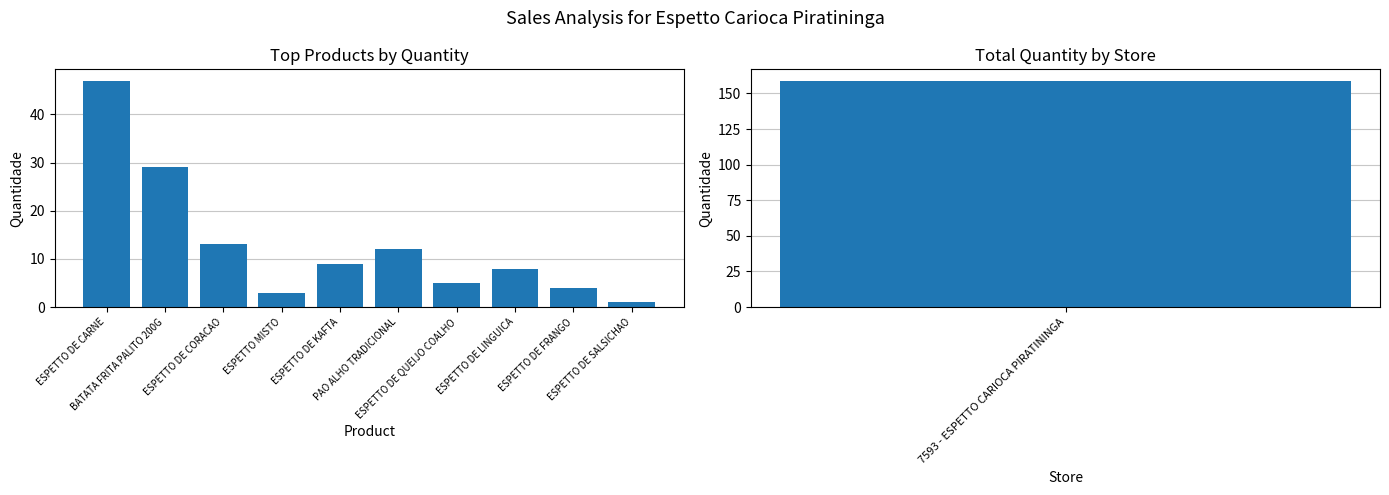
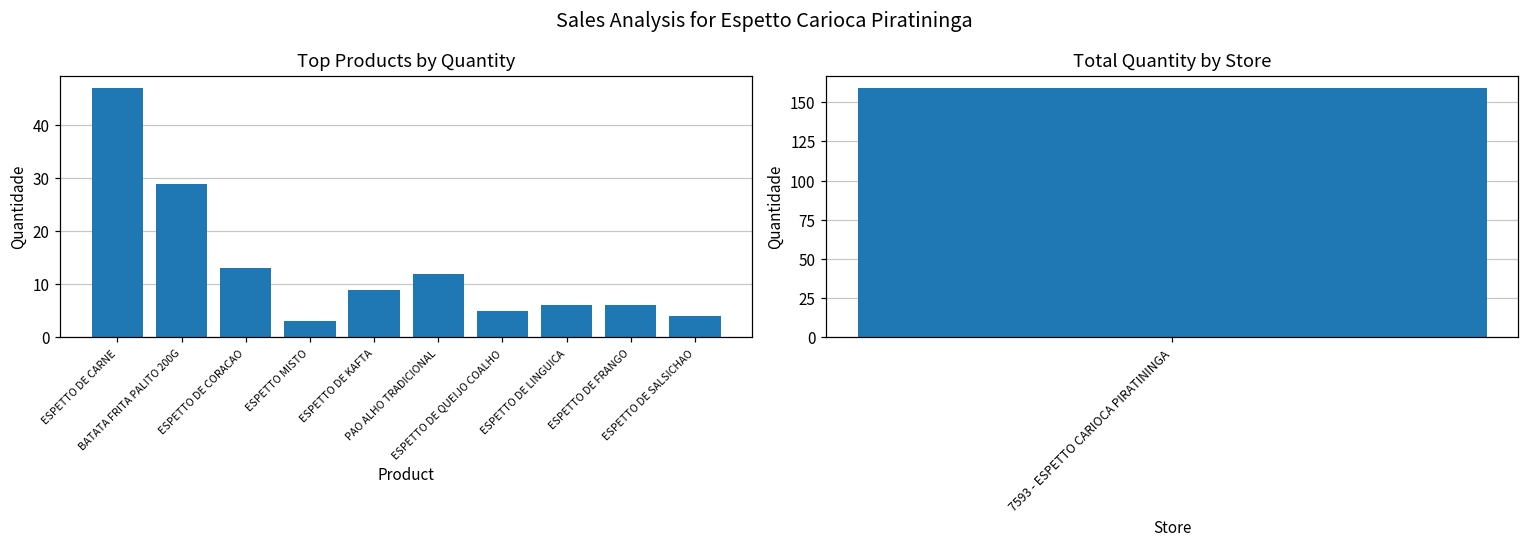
  {
    "Top Products by Quantity": {
      "ESPETTO DE CARNE": 47,
      "BATATA FRITA PALITO 200G": 29,
      "ESPETTO DE CORACAO": 13,
      "ESPETTO MISTO": 3,
      "ESPETTO DE KAFTA": 9,
      "PAO ALHO TRADICIONAL": 12,
      "ESPETTO DE QUEIJO COALHO": 5,
-     "ESPETTO DE LINGUICA": 8,
-     "ESPETTO DE FRANGO": 4,
-     "ESPETTO DE SALSICHAO": 1
+     "ESPETTO DE LINGUICA": 6,
+     "ESPETTO DE FRANGO": 6,
+     "ESPETTO DE SALSICHAO": 4
    },
    "Total Quantity by Store": {
      "7593 - ESPETTO CARIOCA PIRATININGA": 159
    }
  }
